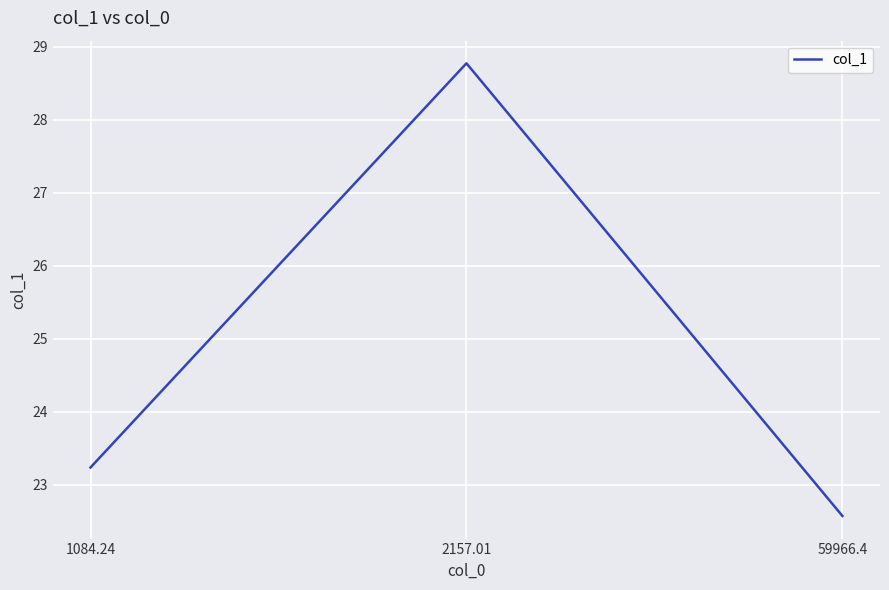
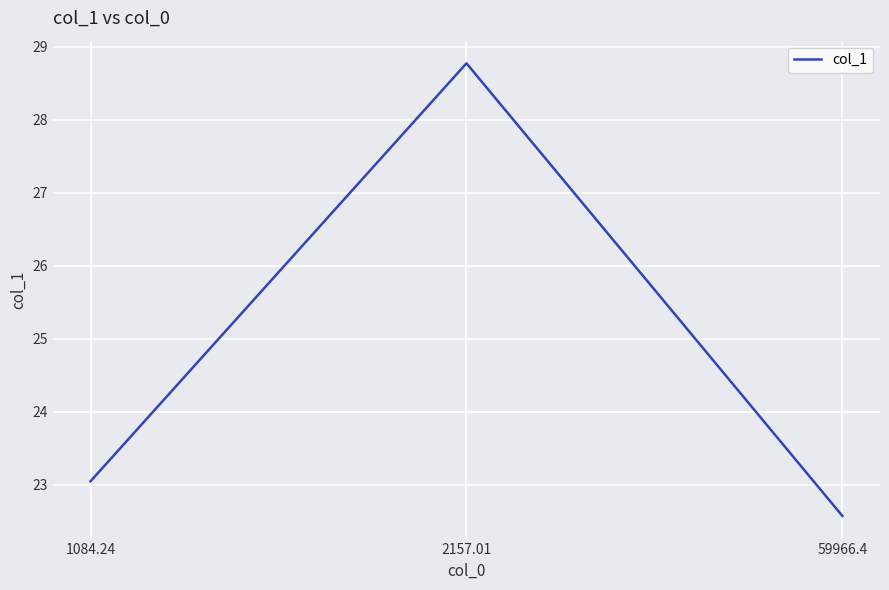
  {
-   "1084.24": 23.2,
+   "1084.24": 23.0,
    "2157.01": 28.8,
    "59966.4": 22.6
  }
